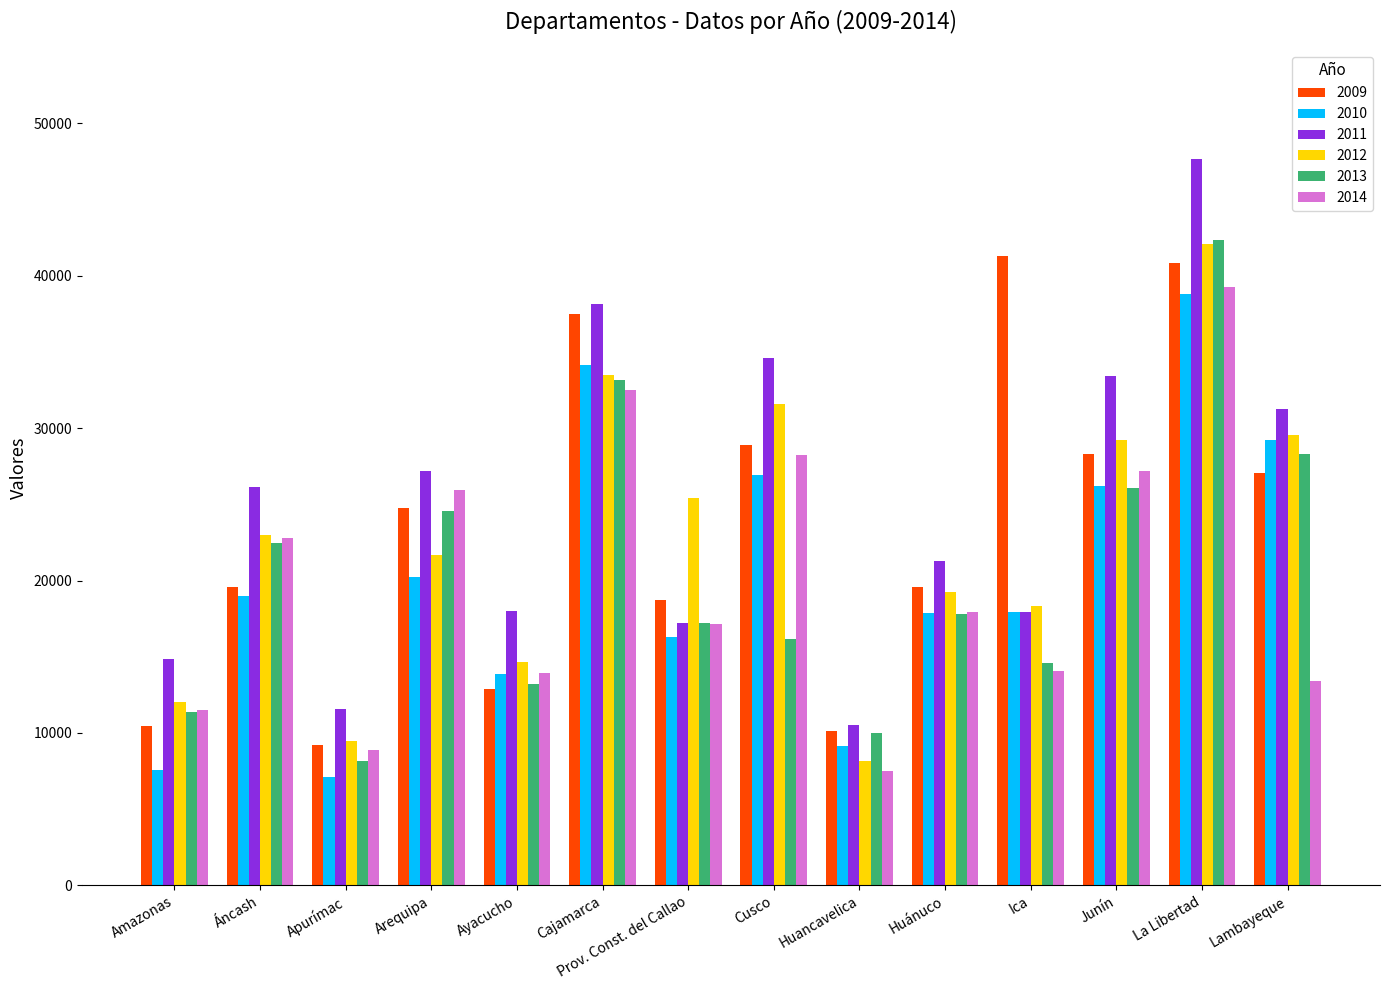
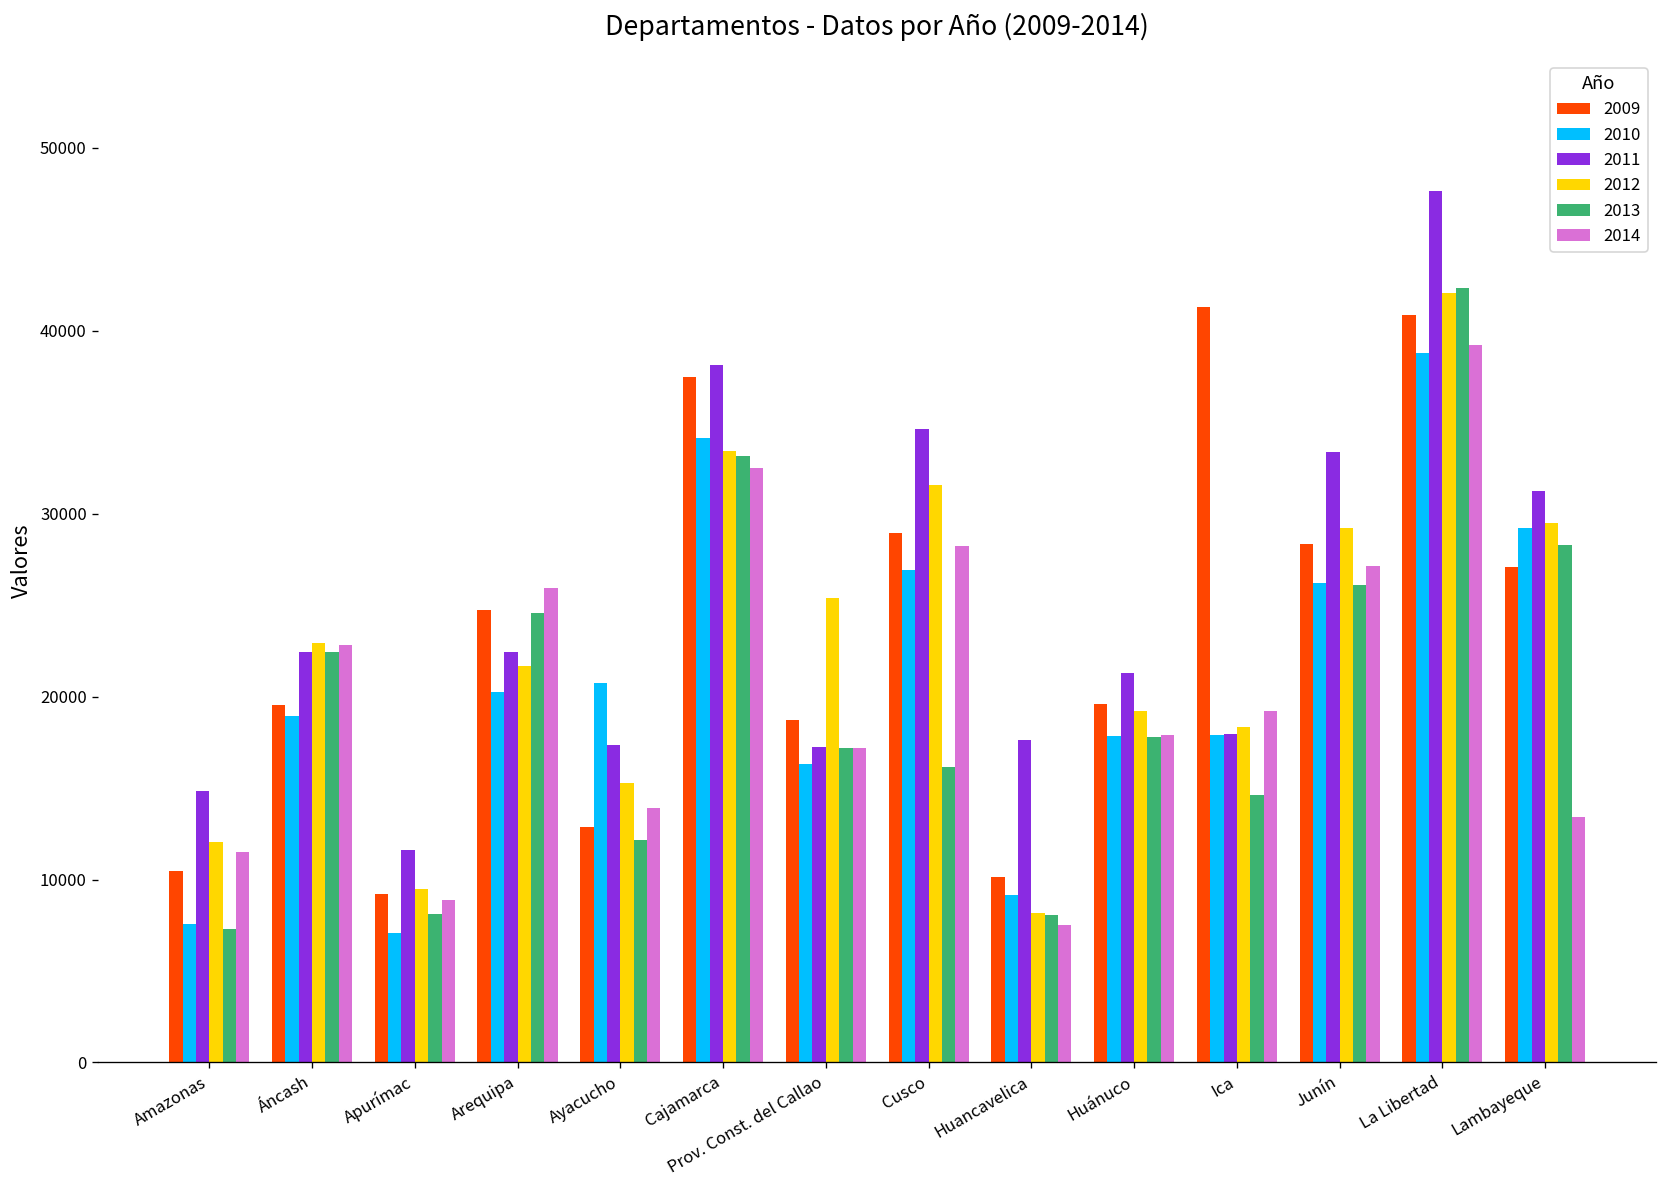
  {
    "2009": {
      "Amazonas": 10500,
      "Áncash": 19600,
      "Apurímac": 9200,
      "Arequipa": 24800,
      "Ayacucho": 12900,
      "Cajamarca": 37500,
      "Prov. Const. del Callao": 18700,
      "Cusco": 28900,
      "Huancavelica": 10200,
      "Huánuco": 19600,
      "Ica": 41300,
      "Junín": 28300,
      "La Libertad": 40800,
      "Lambayeque": 27100
    },
    "2010": {
      "Amazonas": 7600,
      "Áncash": 19000,
      "Apurímac": 7100,
      "Arequipa": 20200,
-     "Ayacucho": 13800,
+     "Ayacucho": 20800,
      "Cajamarca": 34100,
      "Prov. Const. del Callao": 16300,
      "Cusco": 26900,
      "Huancavelica": 9200,
      "Huánuco": 17900,
      "Ica": 17900,
      "Junín": 26200,
      "La Libertad": 38800,
      "Lambayeque": 29200
    },
    "2011": {
      "Amazonas": 14900,
-     "Áncash": 26100,
+     "Áncash": 22400,
      "Apurímac": 11600,
-     "Arequipa": 27200,
-     "Ayacucho": 18000,
+     "Arequipa": 22400,
+     "Ayacucho": 17300,
      "Cajamarca": 38100,
      "Prov. Const. del Callao": 17200,
      "Cusco": 34600,
-     "Huancavelica": 10600,
+     "Huancavelica": 17600,
      "Huánuco": 21300,
      "Ica": 18000,
      "Junín": 33400,
      "La Libertad": 47700,
      "Lambayeque": 31200
    },
    "2012": {
      "Amazonas": 12000,
      "Áncash": 23000,
      "Apurímac": 9500,
      "Arequipa": 21700,
-     "Ayacucho": 14600,
+     "Ayacucho": 15300,
      "Cajamarca": 33500,
      "Prov. Const. del Callao": 25400,
      "Cusco": 31600,
      "Huancavelica": 8200,
      "Huánuco": 19200,
      "Ica": 18400,
      "Junín": 29200,
      "La Libertad": 42100,
      "Lambayeque": 29500
    },
    "2013": {
-     "Amazonas": 11400,
+     "Amazonas": 7300,
      "Áncash": 22500,
      "Apurímac": 8100,
      "Arequipa": 24600,
-     "Ayacucho": 13200,
+     "Ayacucho": 12100,
      "Cajamarca": 33200,
      "Prov. Const. del Callao": 17200,
      "Cusco": 16200,
-     "Huancavelica": 10000,
+     "Huancavelica": 8100,
      "Huánuco": 17800,
      "Ica": 14600,
      "Junín": 26100,
      "La Libertad": 42300,
      "Lambayeque": 28300
    },
    "2014": {
      "Amazonas": 11500,
      "Áncash": 22800,
      "Apurímac": 8900,
      "Arequipa": 26000,
      "Ayacucho": 13900,
      "Cajamarca": 32500,
      "Prov. Const. del Callao": 17200,
      "Cusco": 28200,
      "Huancavelica": 7500,
      "Huánuco": 17900,
-     "Ica": 14100,
+     "Ica": 19200,
      "Junín": 27200,
      "La Libertad": 39200,
      "Lambayeque": 13400
    }
  }
